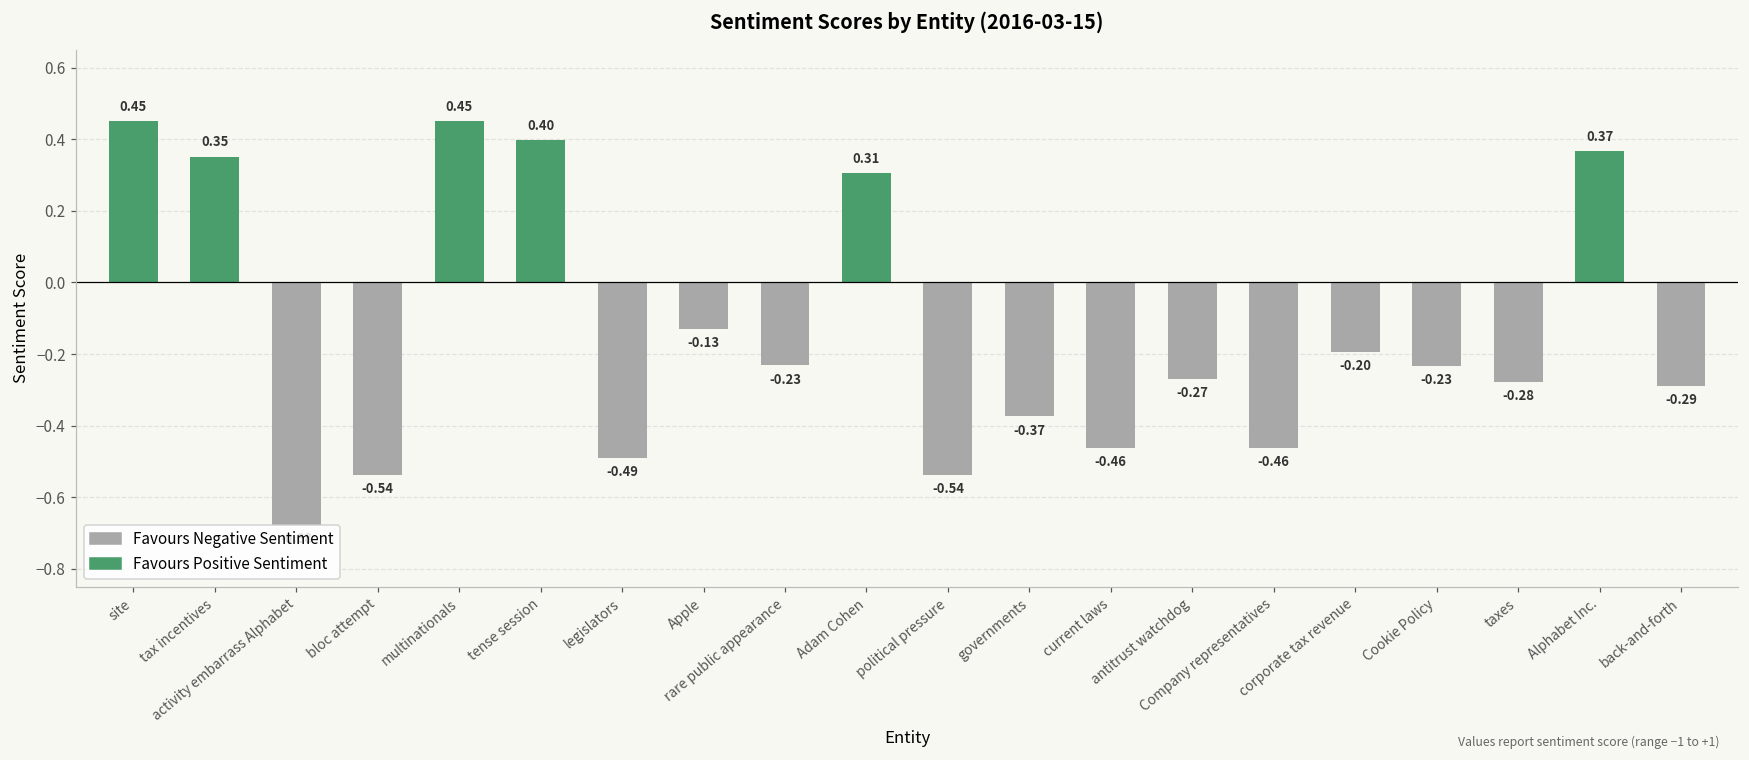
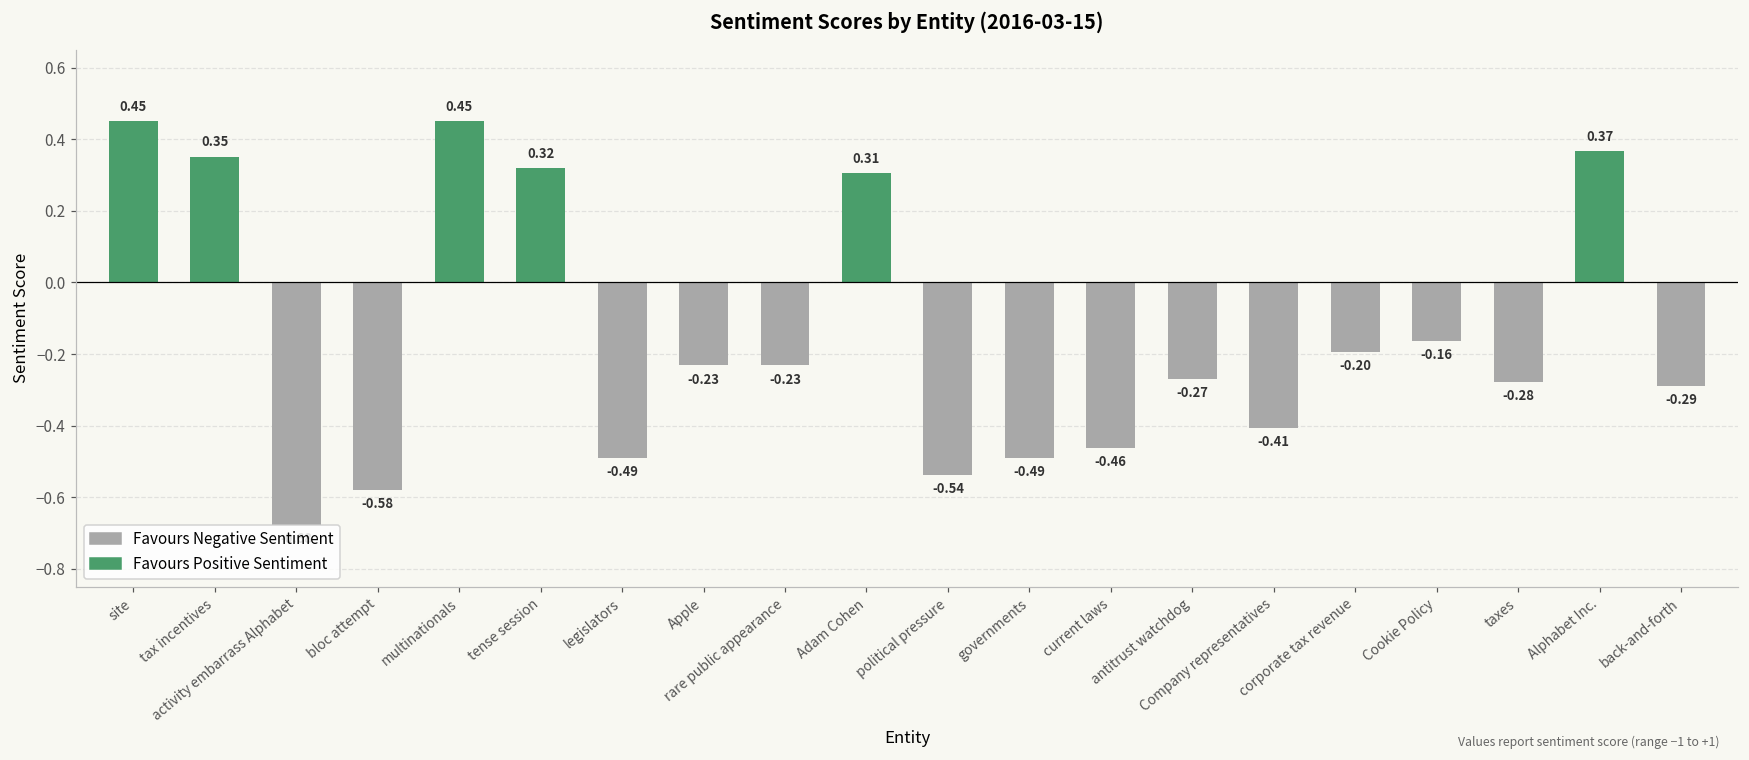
  {
    "Favours Positive Sentiment": {
      "site": 0.45,
      "tax incentives": 0.35,
      "multinationals": 0.45,
-     "tense session": 0.40,
+     "tense session": 0.32,
      "Adam Cohen": 0.31,
      "Alphabet Inc.": 0.37
    },
    "Favours Negative Sentiment": {
-     "bloc attempt": -0.54,
+     "bloc attempt": -0.58,
      "legislators": -0.49,
-     "Apple": -0.13,
+     "Apple": -0.23,
      "rare public appearance": -0.23,
      "political pressure": -0.54,
-     "governments": -0.37,
+     "governments": -0.49,
      "current laws": -0.46,
      "antitrust watchdog": -0.27,
-     "Company representatives": -0.46,
+     "Company representatives": -0.41,
      "corporate tax revenue": -0.20,
-     "Cookie Policy": -0.23,
+     "Cookie Policy": -0.16,
      "taxes": -0.28,
      "back-and-forth": -0.29
    }
  }
